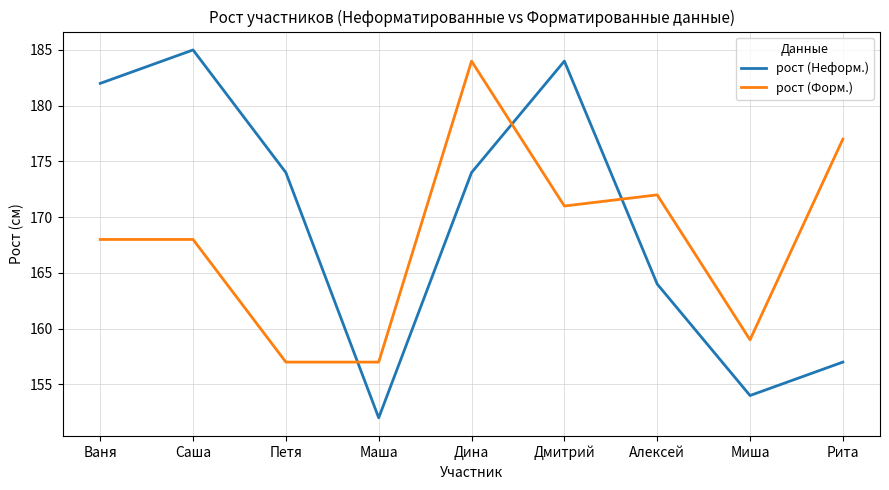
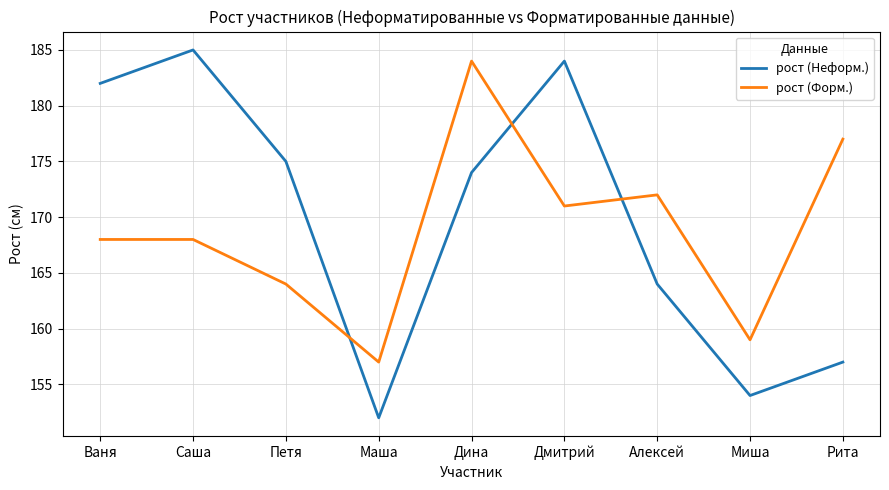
  {
    "рост (Неформ.)": {
      "Ваня": 182,
      "Саша": 185,
-     "Петя": 174,
+     "Петя": 175,
      "Маша": 152,
      "Дина": 174,
      "Дмитрий": 184,
      "Алексей": 164,
      "Миша": 154,
      "Рита": 157
    },
    "рост (Форм.)": {
      "Ваня": 168,
      "Саша": 168,
-     "Петя": 157,
+     "Петя": 164,
      "Маша": 157,
      "Дина": 184,
      "Дмитрий": 171,
      "Алексей": 172,
      "Миша": 159,
      "Рита": 177
    }
  }
